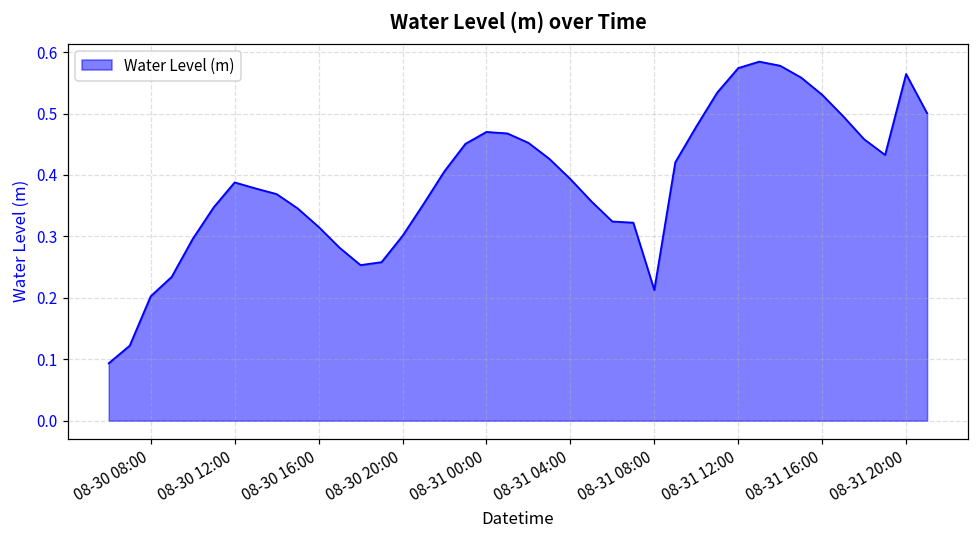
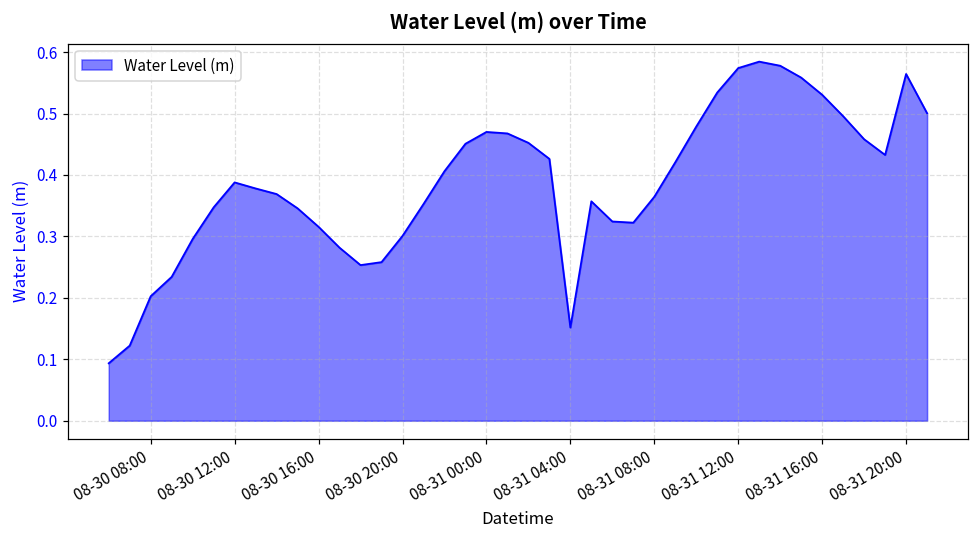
  {
    "08-30 08:00": 0.20,
    "08-30 12:00": 0.39,
    "08-30 16:00": 0.32,
    "08-30 20:00": 0.30,
    "08-31 00:00": 0.47,
-   "08-31 04:00": 0.39,
-   "08-31 08:00": 0.21,
+   "08-31 04:00": 0.15,
+   "08-31 08:00": 0.36,
    "08-31 12:00": 0.57,
    "08-31 16:00": 0.53,
    "08-31 20:00": 0.56
  }
